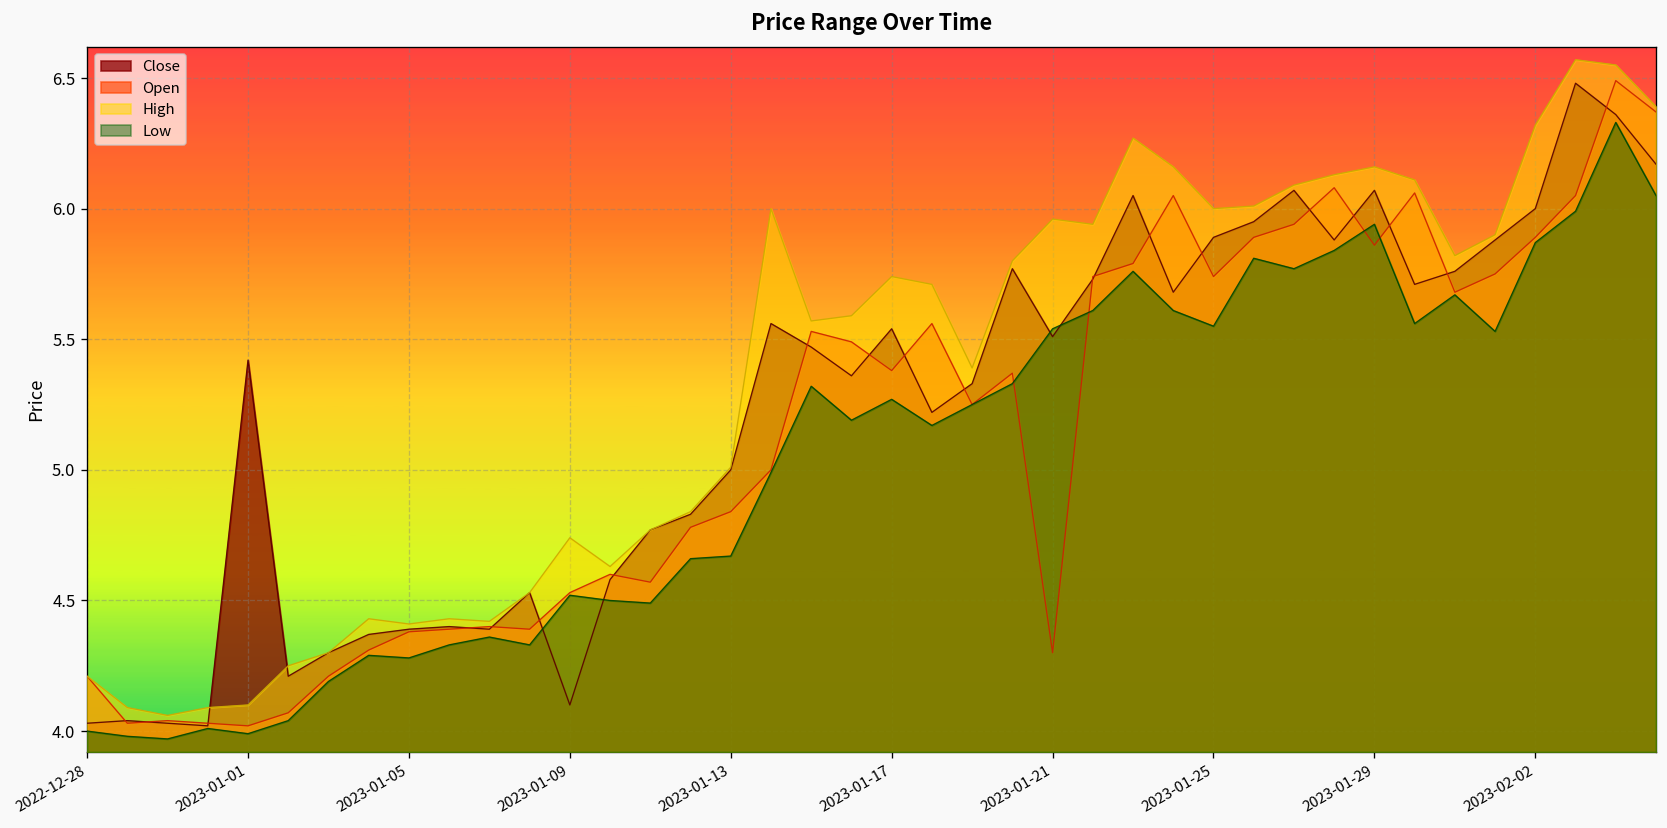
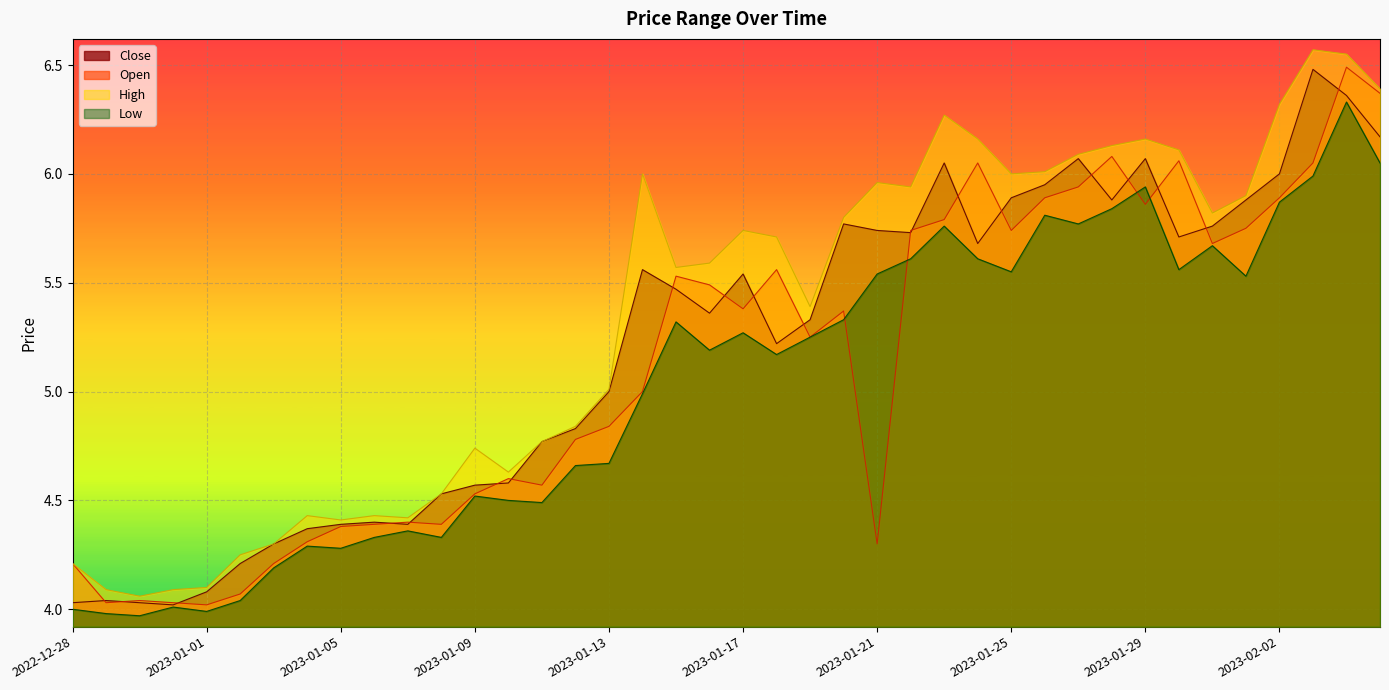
  {
    "Close": {
      "2022-12-28": 4.03,
-     "2023-01-01": 5.42,
-     "2023-01-09": 4.10,
+     "2023-01-01": 4.08,
+     "2023-01-09": 4.57,
      "2023-01-17": 5.54,
-     "2023-01-21": 5.51,
+     "2023-01-21": 5.74,
      "2023-01-25": 5.89,
      "2023-01-29": 6.07,
      "2023-02-02": 6.00
    },
    "Open": {
      "2023-01-01": 4.02,
      "2023-01-13": 4.84,
      "2023-01-17": 5.38,
      "2023-01-21": 4.30,
      "2023-01-25": 5.74,
      "2023-01-29": 5.86,
      "2023-02-02": 5.89
    },
    "High": {
      "2023-01-01": 4.10,
      "2023-01-05": 4.41,
      "2023-01-09": 4.74,
      "2023-01-17": 5.74,
      "2023-01-21": 5.96,
      "2023-01-25": 6.00,
      "2023-01-29": 6.16,
      "2023-02-02": 6.32
    },
    "Low": {
      "2022-12-28": 4.00,
      "2023-01-01": 3.99,
      "2023-01-05": 4.28,
      "2023-01-13": 4.67,
      "2023-01-17": 5.27,
      "2023-01-21": 5.54,
      "2023-01-25": 5.55,
      "2023-01-29": 5.94,
      "2023-02-02": 5.87
    }
  }
